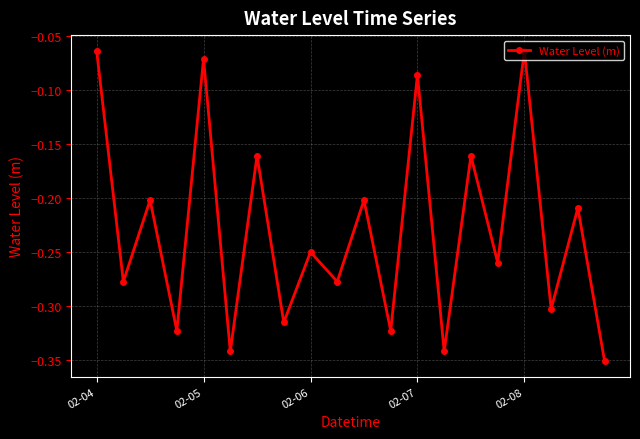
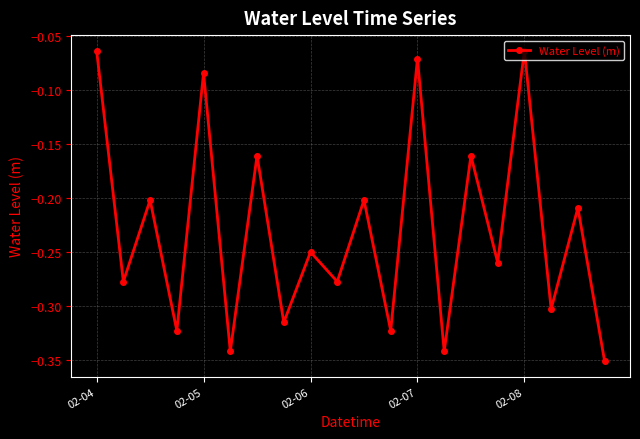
  {
    "02-04": -0.063,
-   "02-05": -0.070,
+   "02-05": -0.084,
    "02-06": -0.250,
-   "02-07": -0.085
+   "02-07": -0.070
  }
